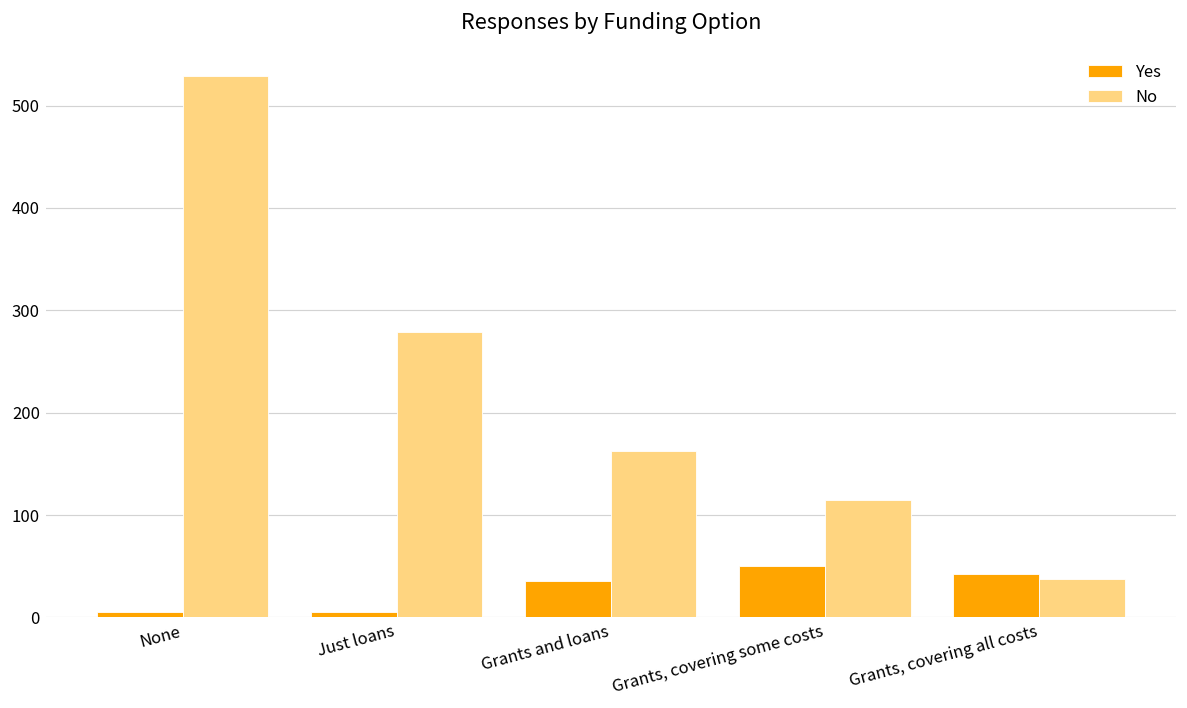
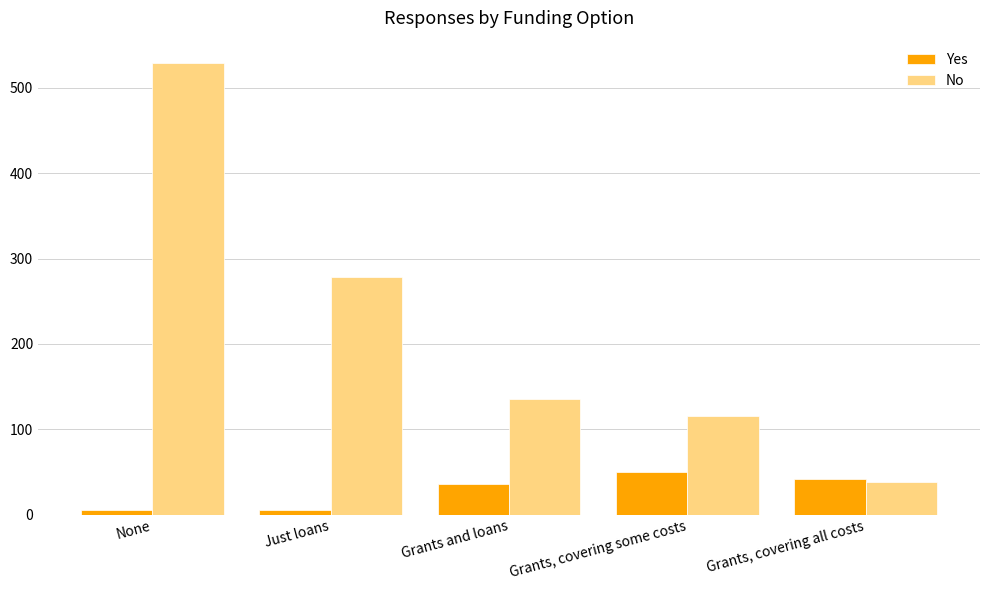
  {
    "Yes": {
      "None": 10,
      "Just loans": 10,
      "Grants and loans": 40,
      "Grants, covering some costs": 50,
      "Grants, covering all costs": 40
    },
    "No": {
      "None": 530,
      "Just loans": 280,
-     "Grants and loans": 160,
+     "Grants and loans": 140,
      "Grants, covering some costs": 120,
      "Grants, covering all costs": 40
    }
  }
